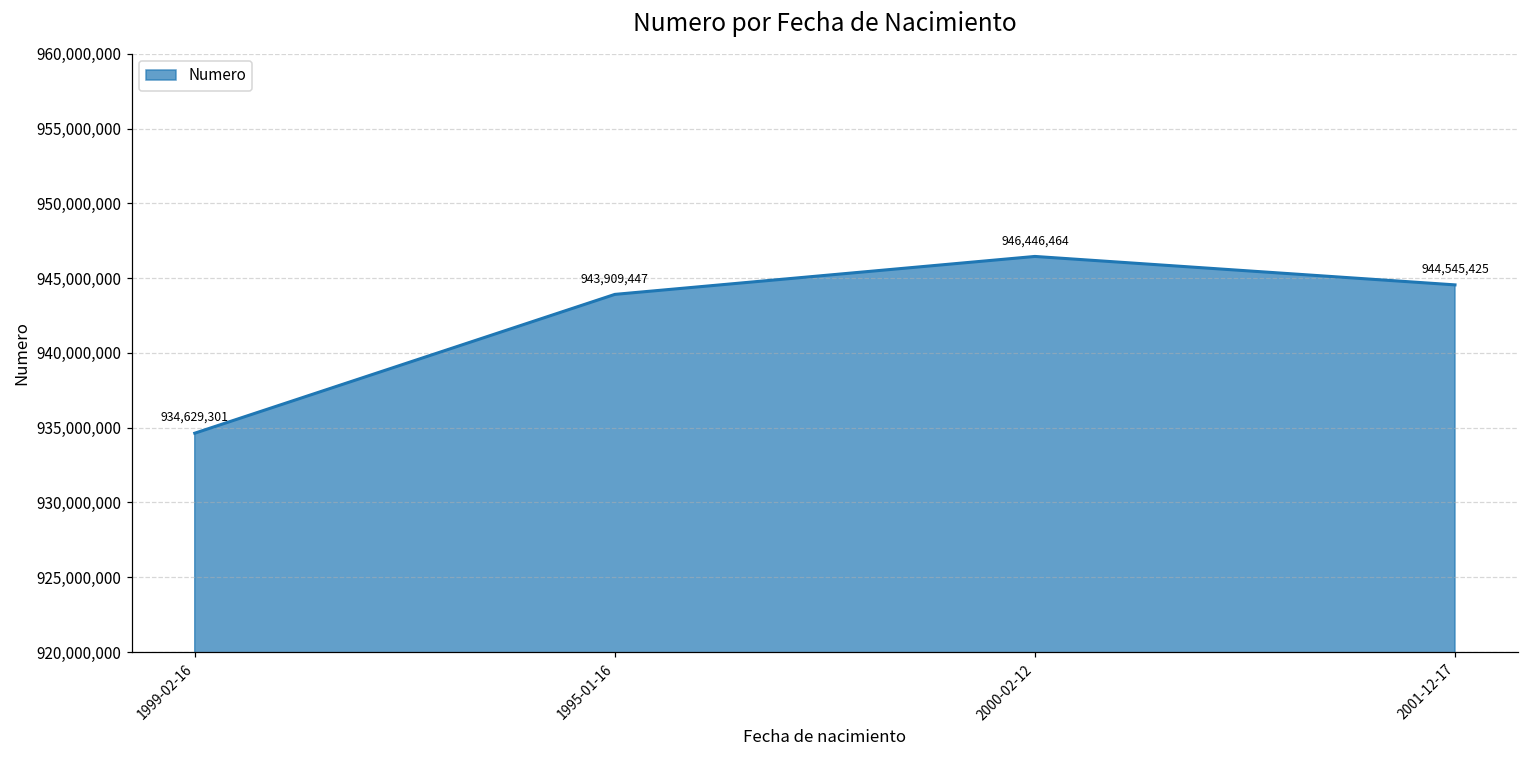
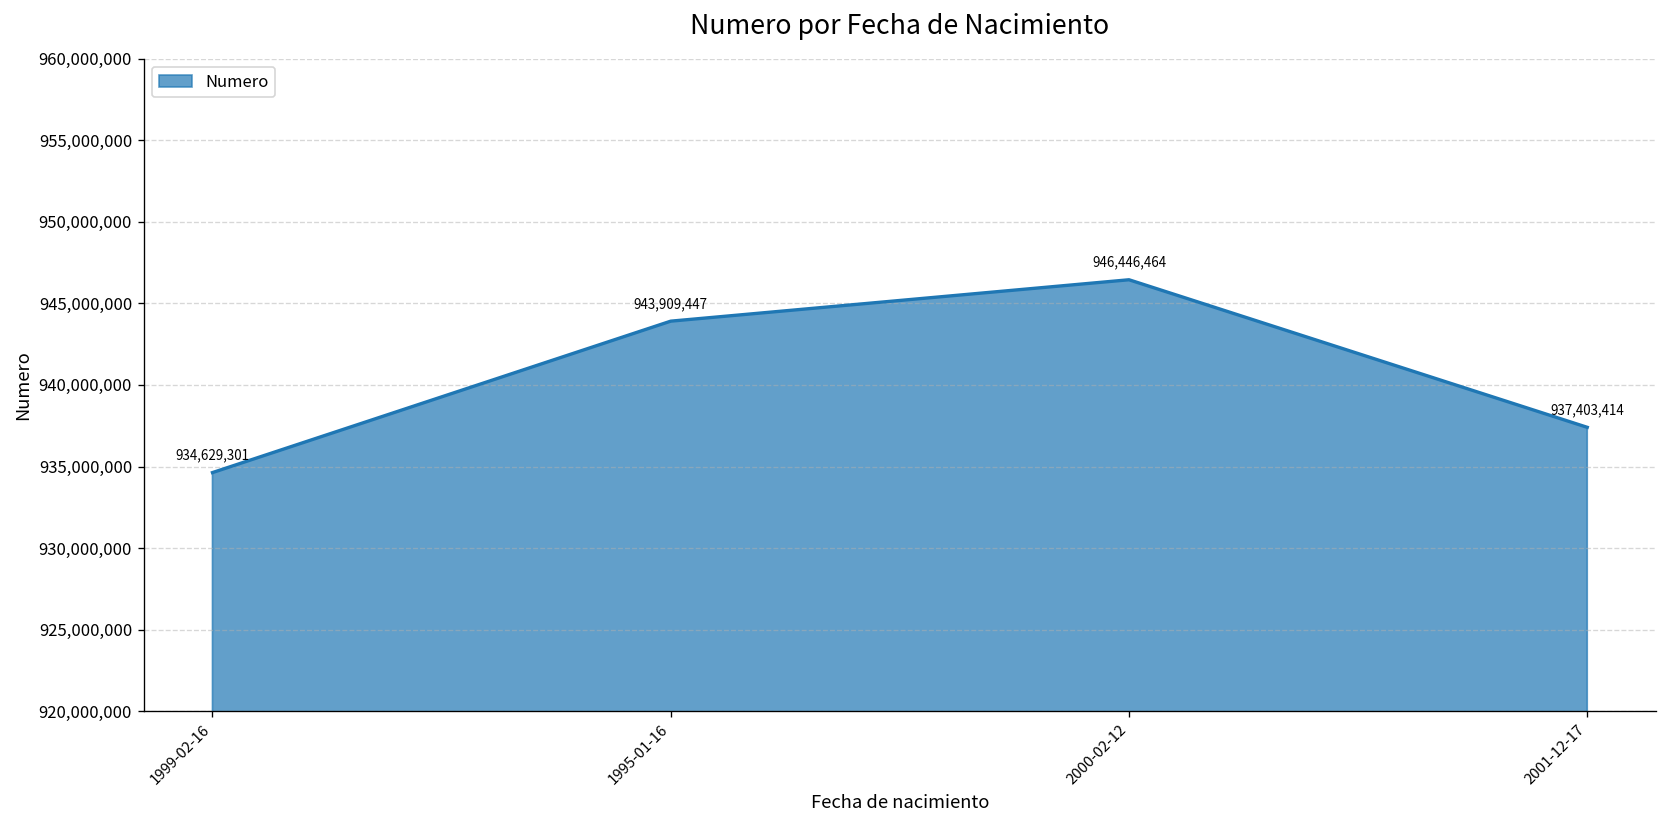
  {
    "1999-02-16": "934,629,301",
    "1995-01-16": "943,909,447",
    "2000-02-12": "946,446,464",
-   "2001-12-17": "944,545,425"
+   "2001-12-17": "937,403,414"
  }
